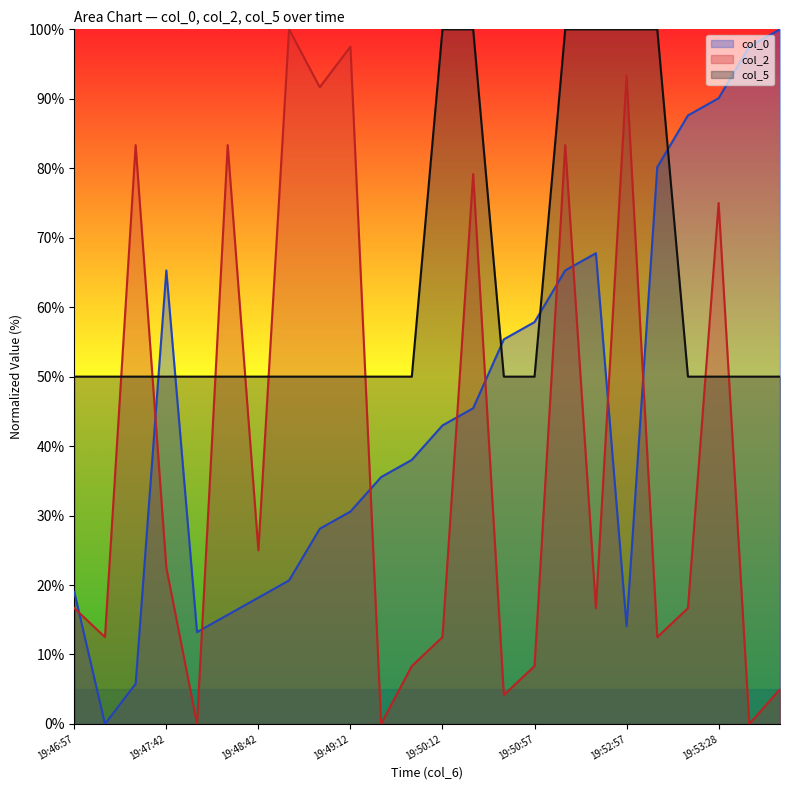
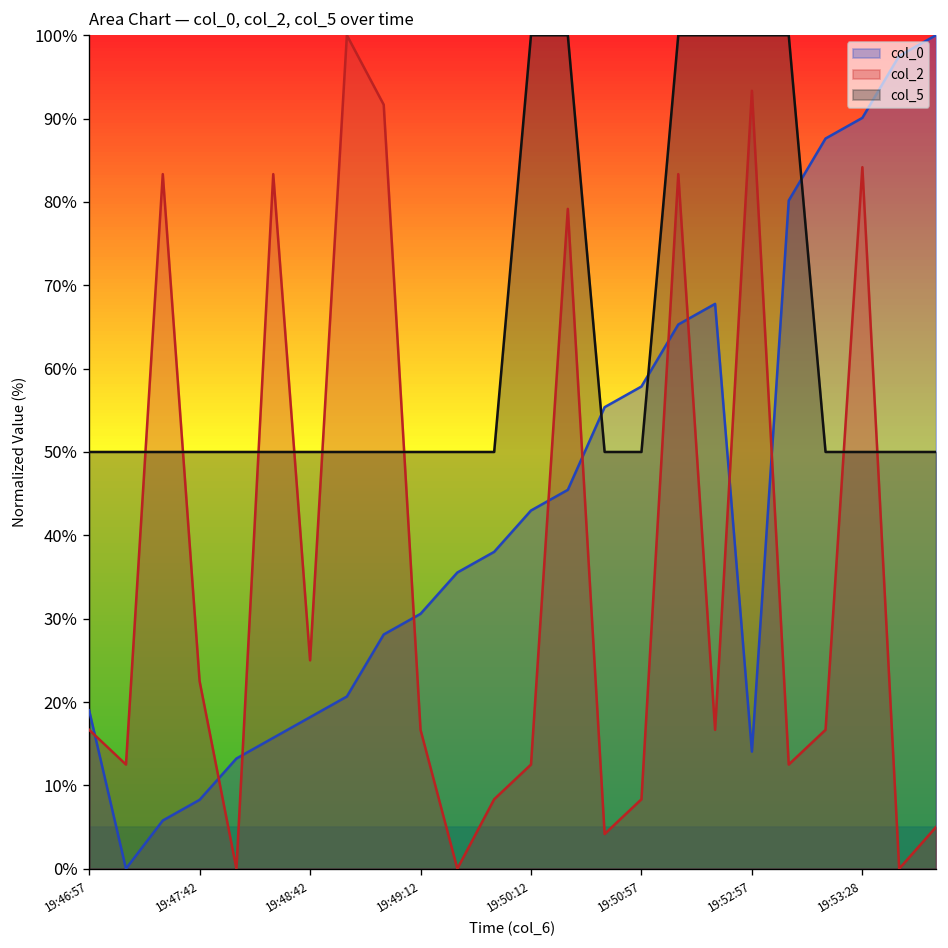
  {
    "col_0": {
      "19:46:57": "19%",
-     "19:47:42": "65%",
+     "19:47:42": "8%",
      "19:48:42": "18%",
      "19:49:12": "31%",
      "19:50:12": "43%",
      "19:50:57": "58%",
      "19:52:57": "14%",
      "19:53:28": "90%"
    },
    "col_2": {
      "19:46:57": "17%",
      "19:47:42": "23%",
      "19:48:42": "25%",
-     "19:49:12": "98%",
+     "19:49:12": "17%",
      "19:50:12": "13%",
      "19:50:57": "8%",
      "19:52:57": "93%",
-     "19:53:28": "75%"
+     "19:53:28": "84%"
    },
    "col_5": {
      "19:46:57": "50%",
      "19:47:42": "50%",
      "19:48:42": "50%",
      "19:49:12": "50%",
      "19:50:12": "100%",
      "19:50:57": "50%",
      "19:52:57": "100%",
      "19:53:28": "50%"
    }
  }
